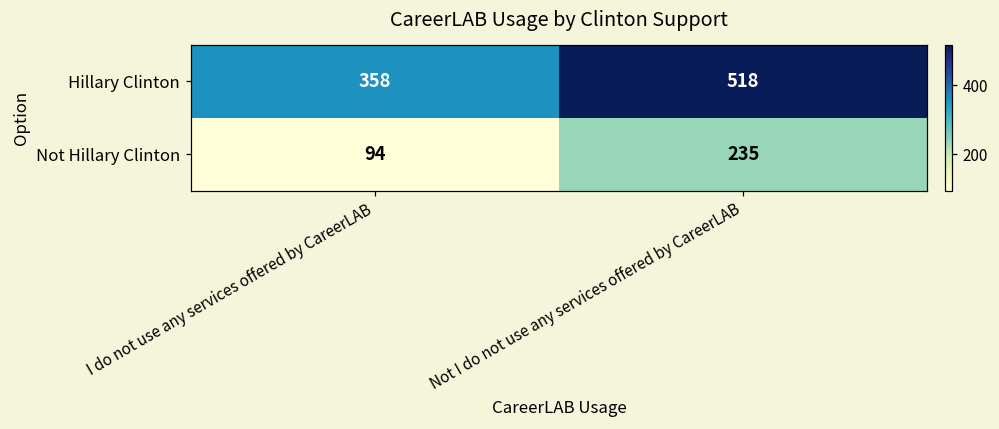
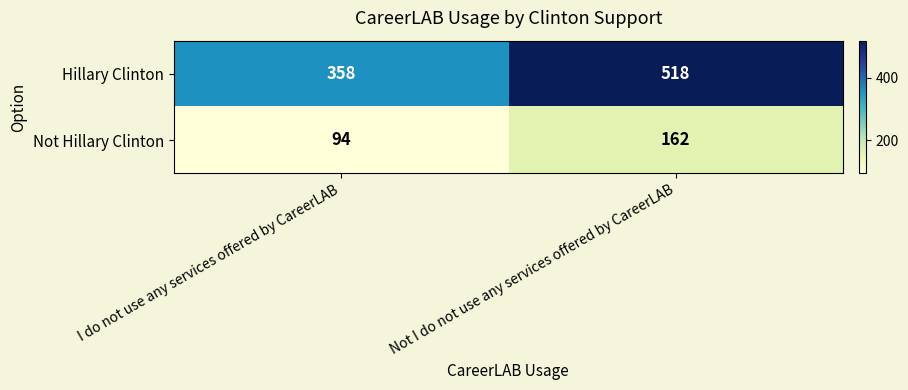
  {
    "Hillary Clinton": {
      "I do not use any services offered by CareerLAB": 358,
      "Not I do not use any services offered by CareerLAB": 518
    },
    "Not Hillary Clinton": {
      "I do not use any services offered by CareerLAB": 94,
-     "Not I do not use any services offered by CareerLAB": 235
+     "Not I do not use any services offered by CareerLAB": 162
    }
  }
